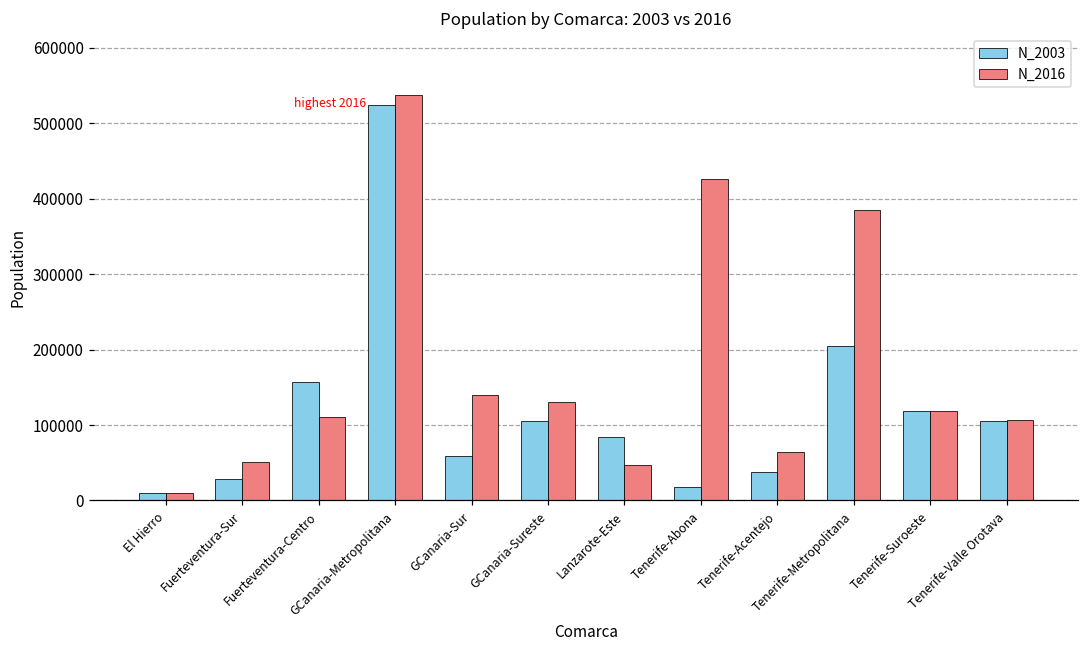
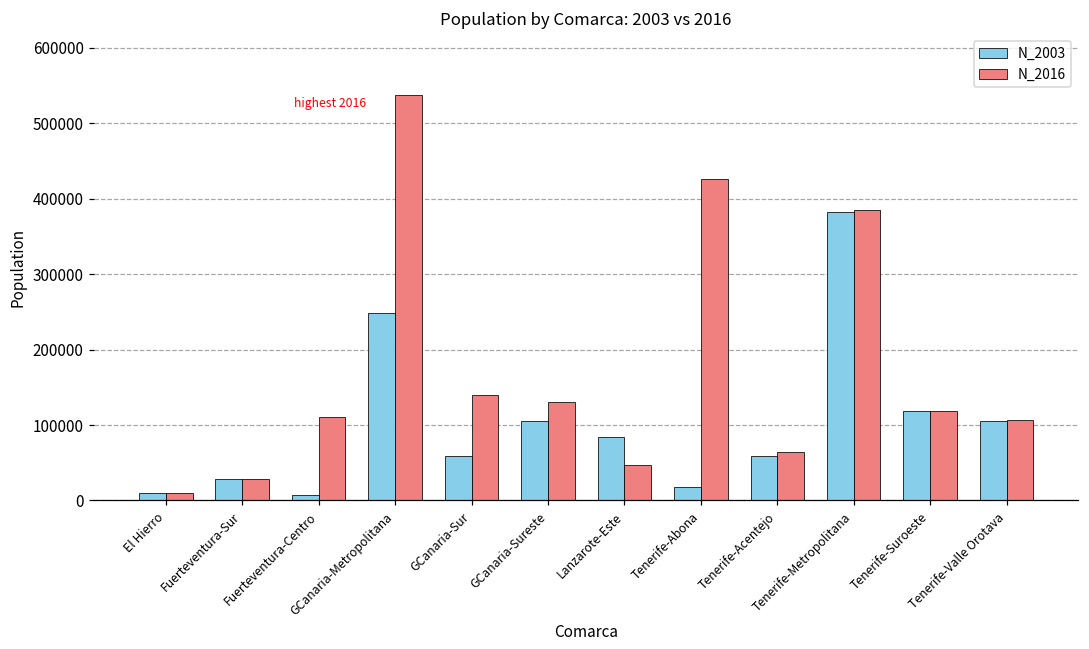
  {
    "N_2003": {
      "El Hierro": 10000,
      "Fuerteventura-Sur": 30000,
-     "Fuerteventura-Centro": 160000,
-     "GCanaria-Metropolitana": 520000,
+     "Fuerteventura-Centro": 10000,
+     "GCanaria-Metropolitana": 250000,
      "GCanaria-Sur": 60000,
      "GCanaria-Sureste": 110000,
      "Lanzarote-Este": 80000,
      "Tenerife-Abona": 20000,
-     "Tenerife-Acentejo": 40000,
-     "Tenerife-Metropolitana": 200000,
+     "Tenerife-Acentejo": 60000,
+     "Tenerife-Metropolitana": 380000,
      "Tenerife-Suroeste": 120000,
      "Tenerife-Valle Orotava": 110000
    },
    "N_2016": {
      "El Hierro": 10000,
-     "Fuerteventura-Sur": 50000,
+     "Fuerteventura-Sur": 30000,
      "Fuerteventura-Centro": 110000,
      "GCanaria-Metropolitana": 540000,
      "GCanaria-Sur": 140000,
      "GCanaria-Sureste": 130000,
      "Lanzarote-Este": 50000,
      "Tenerife-Abona": 430000,
      "Tenerife-Acentejo": 60000,
      "Tenerife-Metropolitana": 390000,
      "Tenerife-Suroeste": 120000,
      "Tenerife-Valle Orotava": 110000
    }
  }
